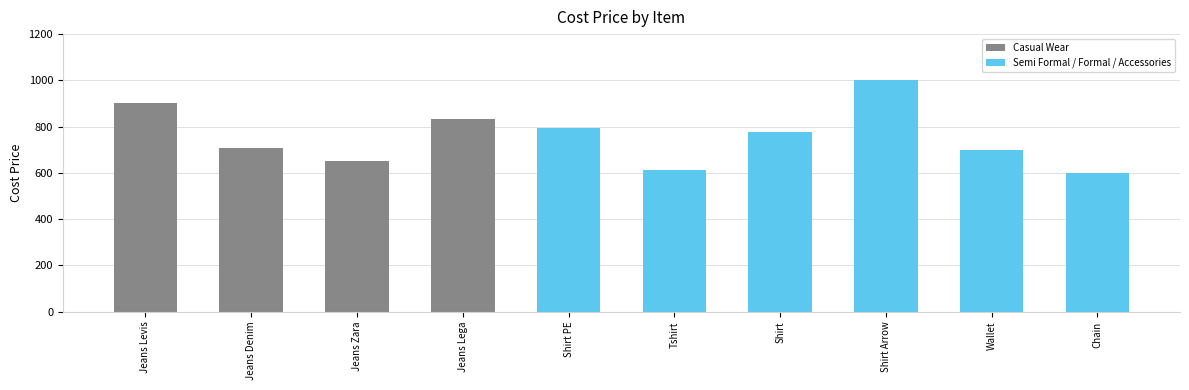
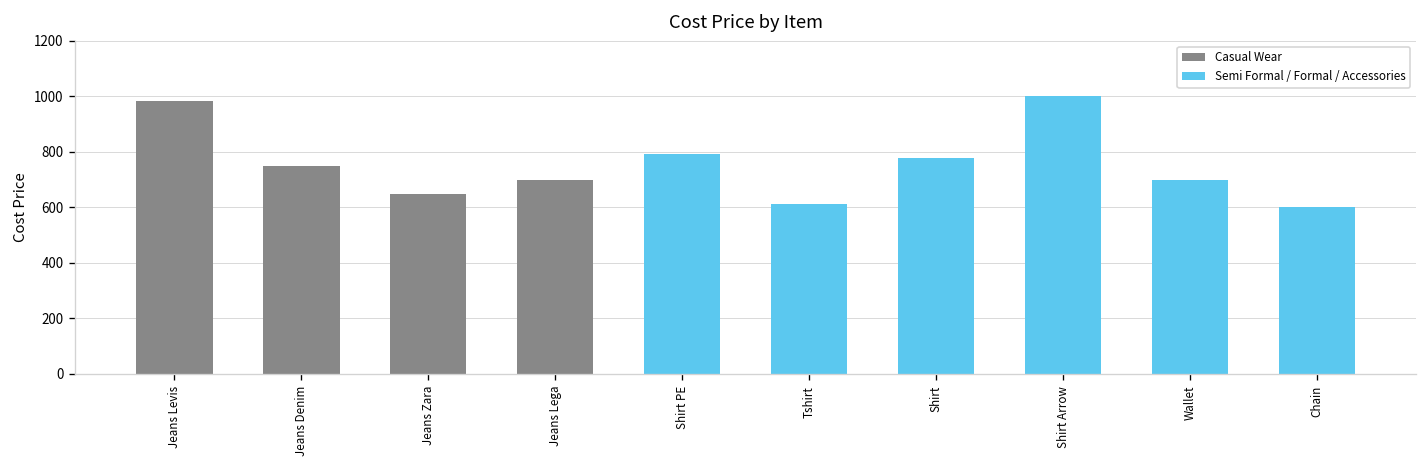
  {
-   "Jeans Levis": 900,
-   "Jeans Denim": 710,
+   "Jeans Levis": 980,
+   "Jeans Denim": 750,
    "Jeans Zara": 650,
-   "Jeans Lega": 840,
+   "Jeans Lega": 700,
    "Shirt PE": 790,
    "Tshirt": 610,
    "Shirt": 780,
    "Shirt Arrow": 1000,
    "Wallet": 700,
    "Chain": 600
  }
